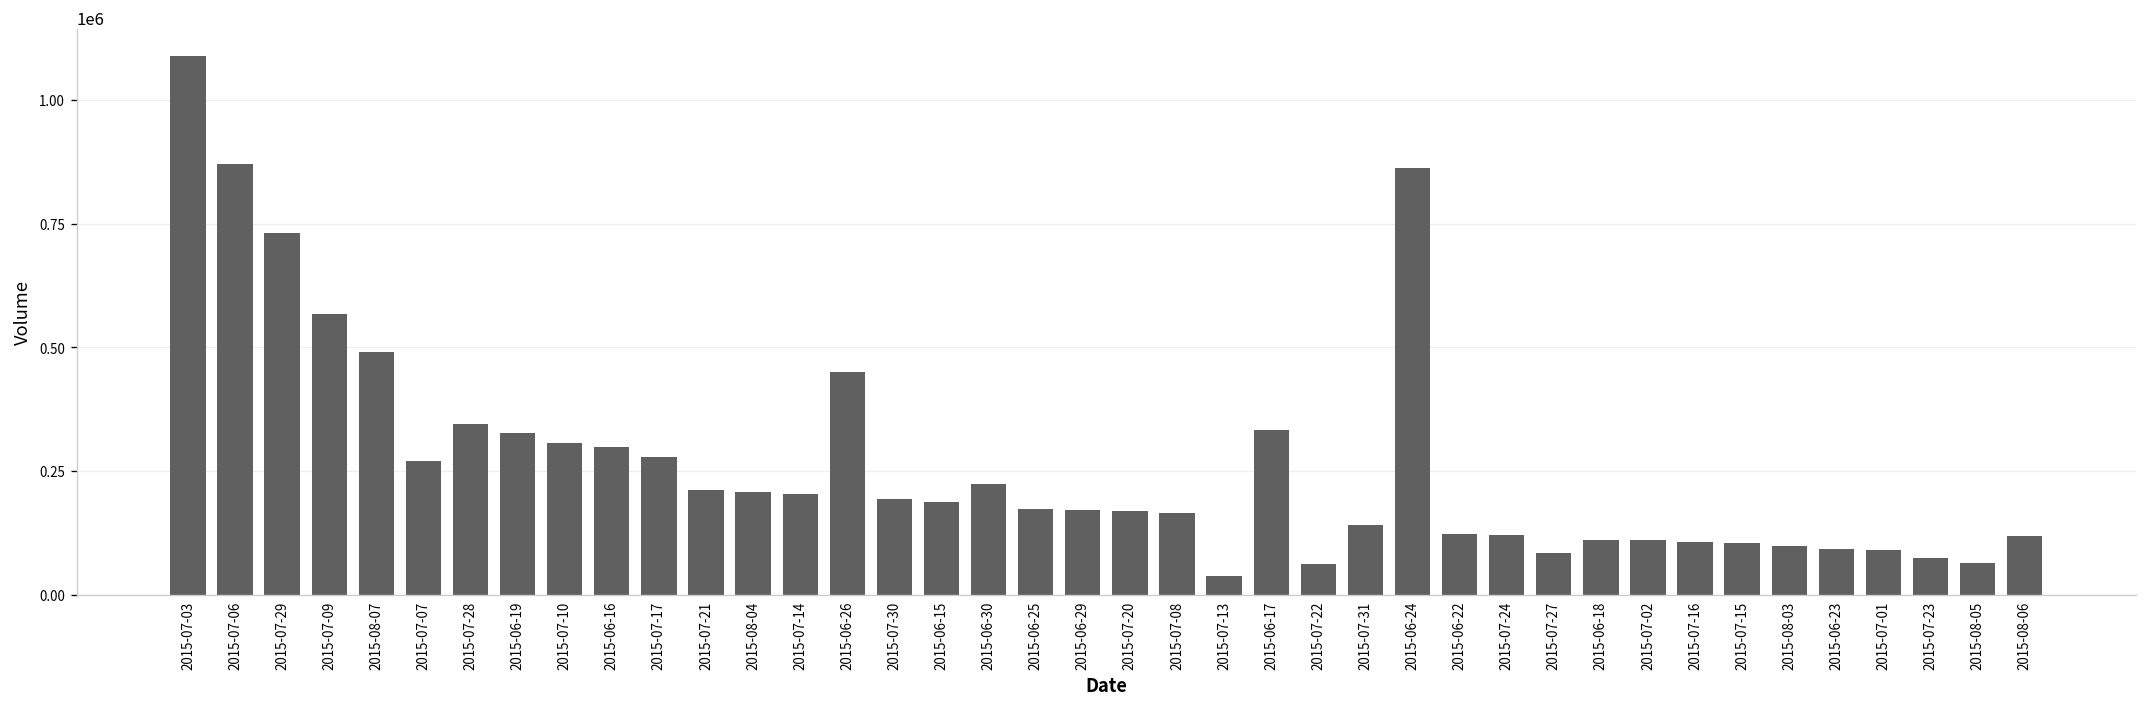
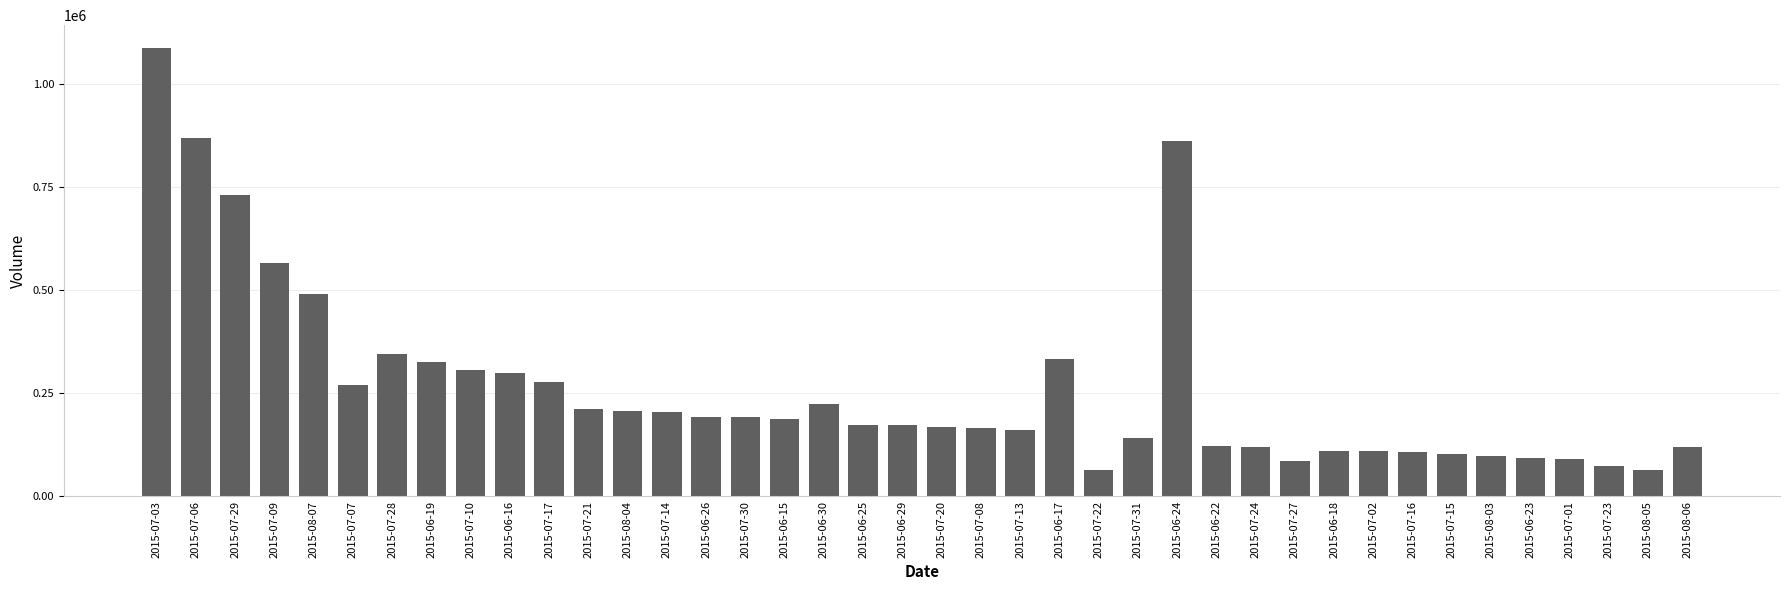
  {
    "2015-07-03": 1090000,
    "2015-07-06": 870000,
    "2015-07-29": 730000,
    "2015-07-09": 570000,
    "2015-08-07": 490000,
    "2015-07-07": 270000,
    "2015-07-28": 340000,
    "2015-06-19": 330000,
    "2015-07-10": 310000,
    "2015-06-16": 300000,
    "2015-07-17": 280000,
    "2015-07-21": 210000,
    "2015-08-04": 210000,
    "2015-07-14": 200000,
-   "2015-06-26": 450000,
+   "2015-06-26": 190000,
    "2015-07-30": 190000,
    "2015-06-15": 190000,
    "2015-06-30": 220000,
    "2015-06-25": 170000,
    "2015-06-29": 170000,
    "2015-07-20": 170000,
    "2015-07-08": 170000,
-   "2015-07-13": 40000,
+   "2015-07-13": 160000,
    "2015-06-17": 330000,
    "2015-07-22": 60000,
    "2015-07-31": 140000,
    "2015-06-24": 860000,
    "2015-06-22": 120000,
    "2015-07-24": 120000,
    "2015-07-27": 80000,
    "2015-06-18": 110000,
    "2015-07-02": 110000,
    "2015-07-16": 110000,
    "2015-07-15": 100000,
    "2015-08-03": 100000,
    "2015-06-23": 90000,
    "2015-07-01": 90000,
    "2015-07-23": 70000,
    "2015-08-05": 60000,
    "2015-08-06": 120000
  }
